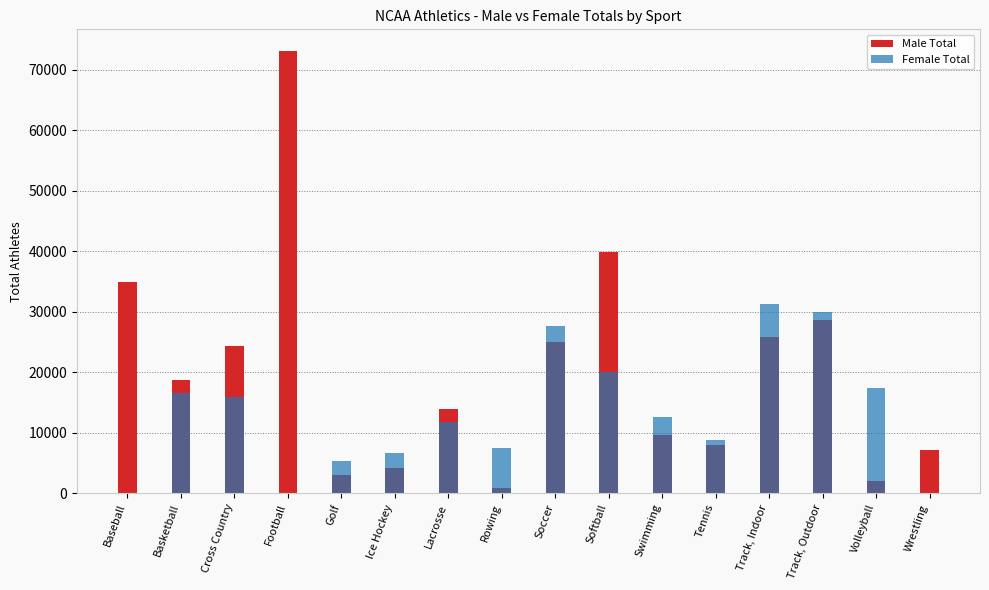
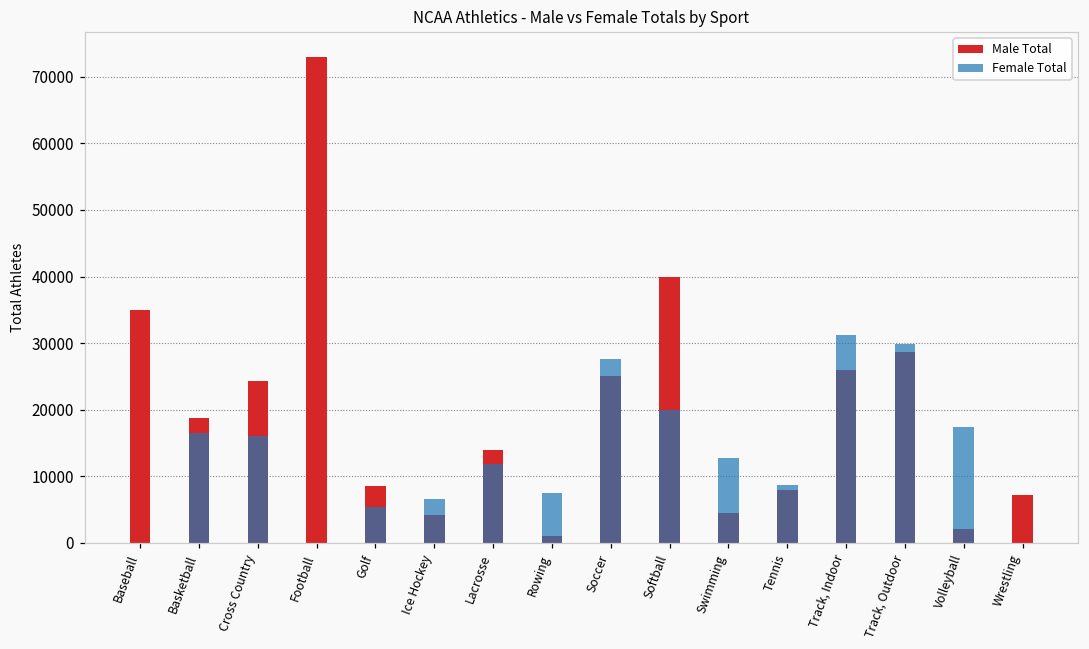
  {
    "Male Total": {
      "Baseball": 35000,
      "Basketball": 19000,
      "Cross Country": 24000,
      "Football": 73000,
-     "Golf": 3000,
+     "Golf": 9000,
      "Lacrosse": 14000,
      "Softball": 40000,
-     "Swimming": 10000,
+     "Swimming": 4000,
      "Wrestling": 7000
    },
    "Female Total": {
      "Baseball": 0,
      "Football": 0,
      "Ice Hockey": 7000,
      "Rowing": 7000,
      "Soccer": 28000,
      "Swimming": 13000,
      "Tennis": 9000,
      "Track, Indoor": 31000,
      "Track, Outdoor": 30000,
      "Volleyball": 17000,
      "Wrestling": 0
    }
  }
